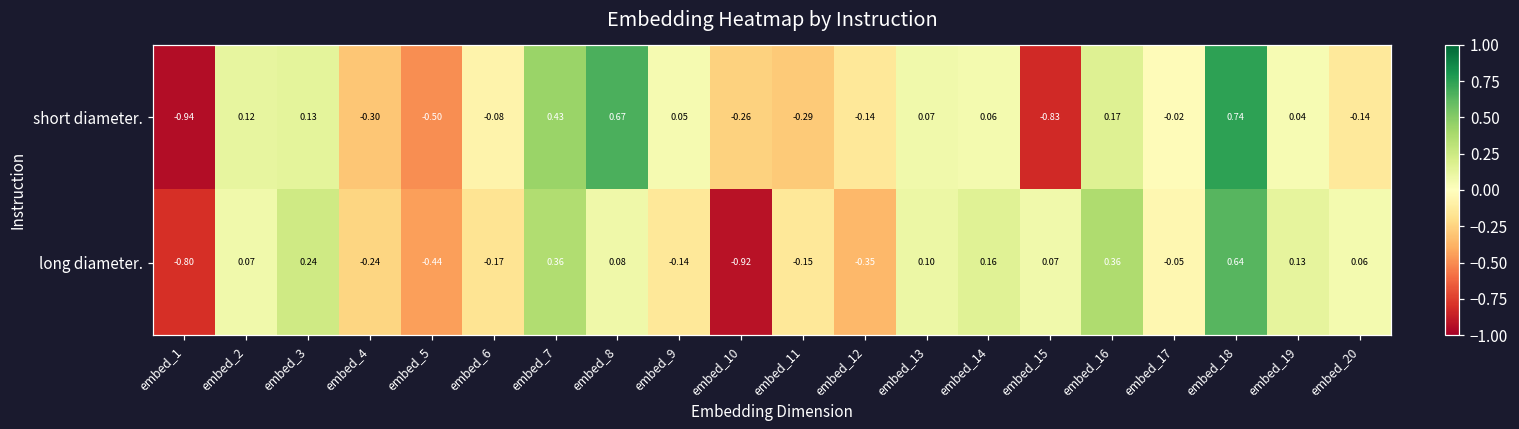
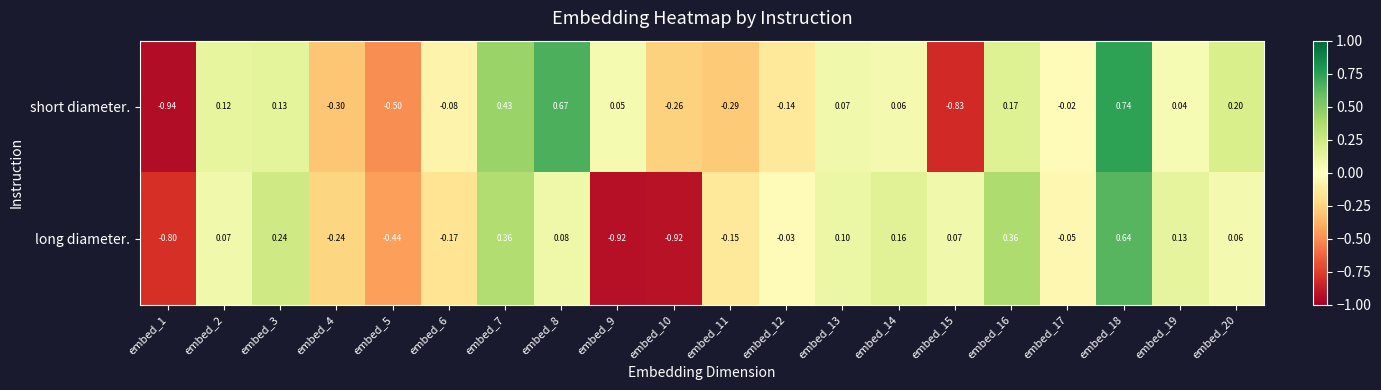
  {
    "short diameter.": {
      "embed_1": -0.94,
      "embed_2": 0.12,
      "embed_3": 0.13,
      "embed_4": -0.30,
      "embed_5": -0.50,
      "embed_6": -0.08,
      "embed_7": 0.43,
      "embed_8": 0.67,
      "embed_9": 0.05,
      "embed_10": -0.26,
      "embed_11": -0.29,
      "embed_12": -0.14,
      "embed_13": 0.07,
      "embed_14": 0.06,
      "embed_15": -0.83,
      "embed_16": 0.17,
      "embed_17": -0.02,
      "embed_18": 0.74,
      "embed_19": 0.04,
-     "embed_20": -0.14
+     "embed_20": 0.20
    },
    "long diameter.": {
      "embed_1": -0.80,
      "embed_2": 0.07,
      "embed_3": 0.24,
      "embed_4": -0.24,
      "embed_5": -0.44,
      "embed_6": -0.17,
      "embed_7": 0.36,
      "embed_8": 0.08,
-     "embed_9": -0.14,
+     "embed_9": -0.92,
      "embed_10": -0.92,
      "embed_11": -0.15,
-     "embed_12": -0.35,
+     "embed_12": -0.03,
      "embed_13": 0.10,
      "embed_14": 0.16,
      "embed_15": 0.07,
      "embed_16": 0.36,
      "embed_17": -0.05,
      "embed_18": 0.64,
      "embed_19": 0.13,
      "embed_20": 0.06
    }
  }
